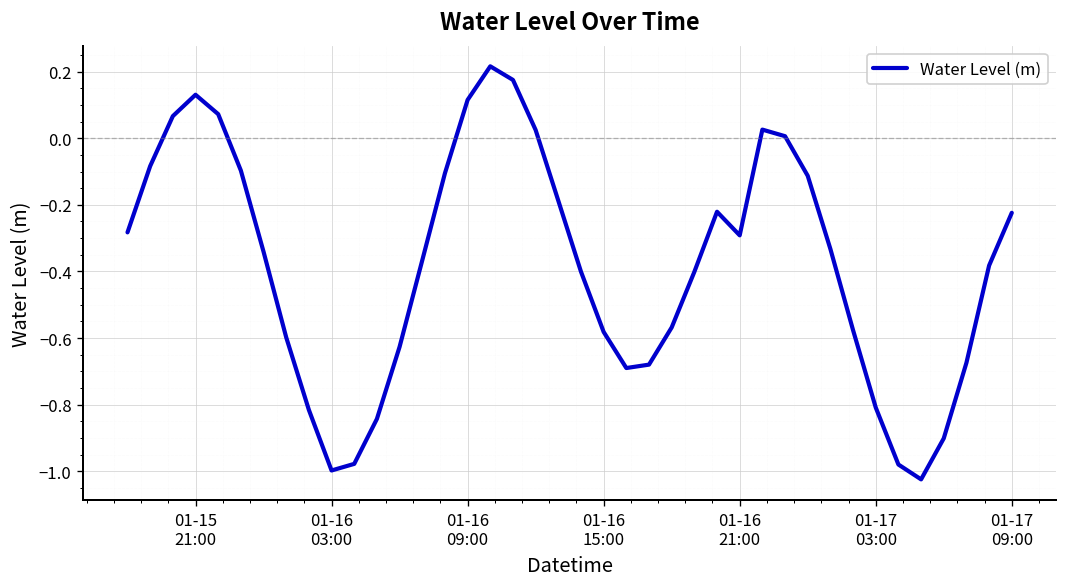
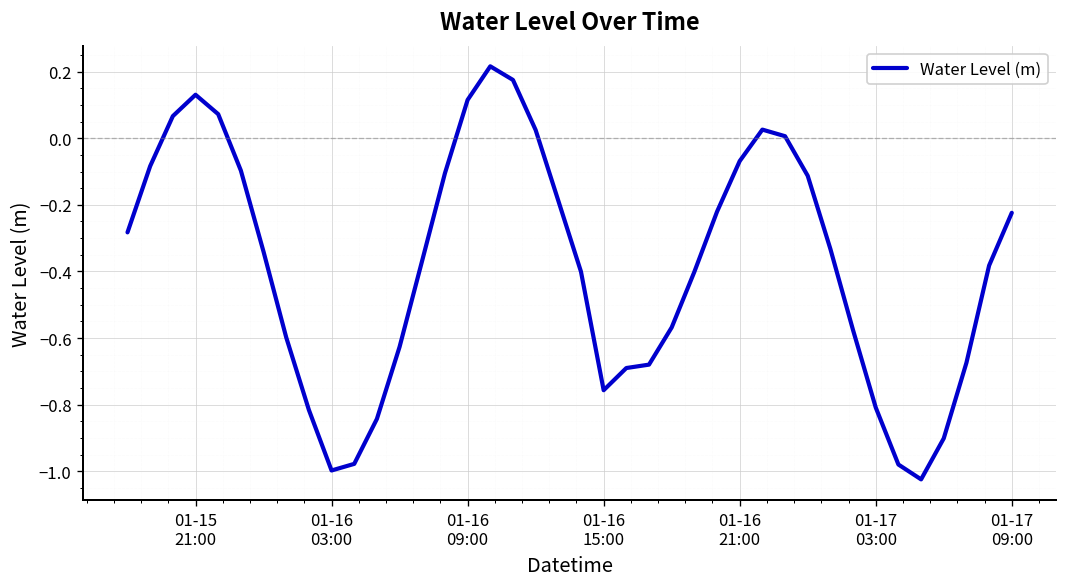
  {
    "01-15 21:00": 0.13,
    "01-16 03:00": -1.00,
    "01-16 09:00": 0.11,
-   "01-16 15:00": -0.58,
-   "01-16 21:00": -0.29,
+   "01-16 15:00": -0.76,
+   "01-16 21:00": -0.07,
    "01-17 03:00": -0.81,
    "01-17 09:00": -0.22
  }
